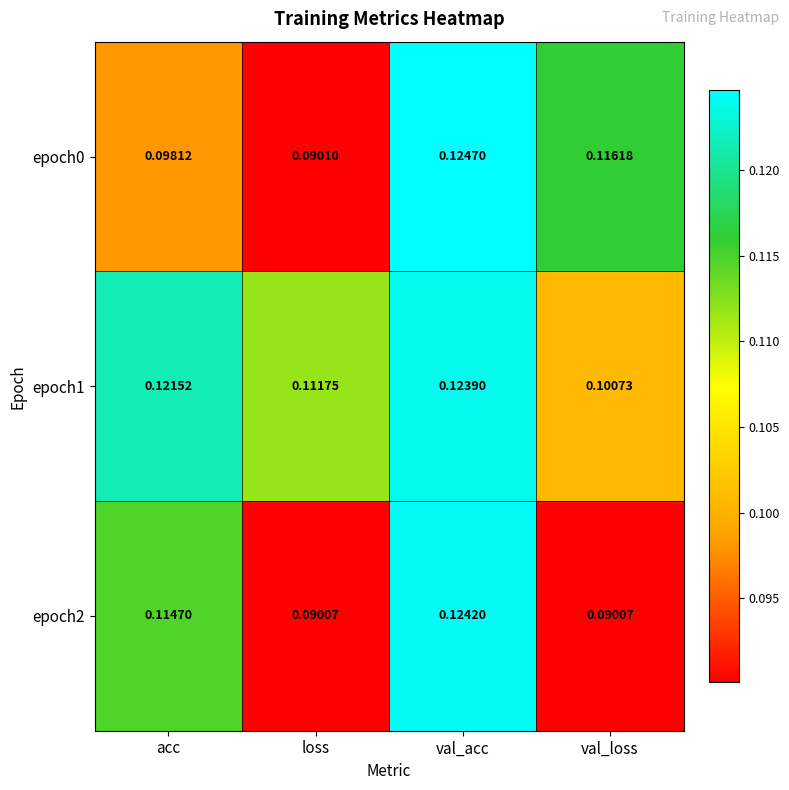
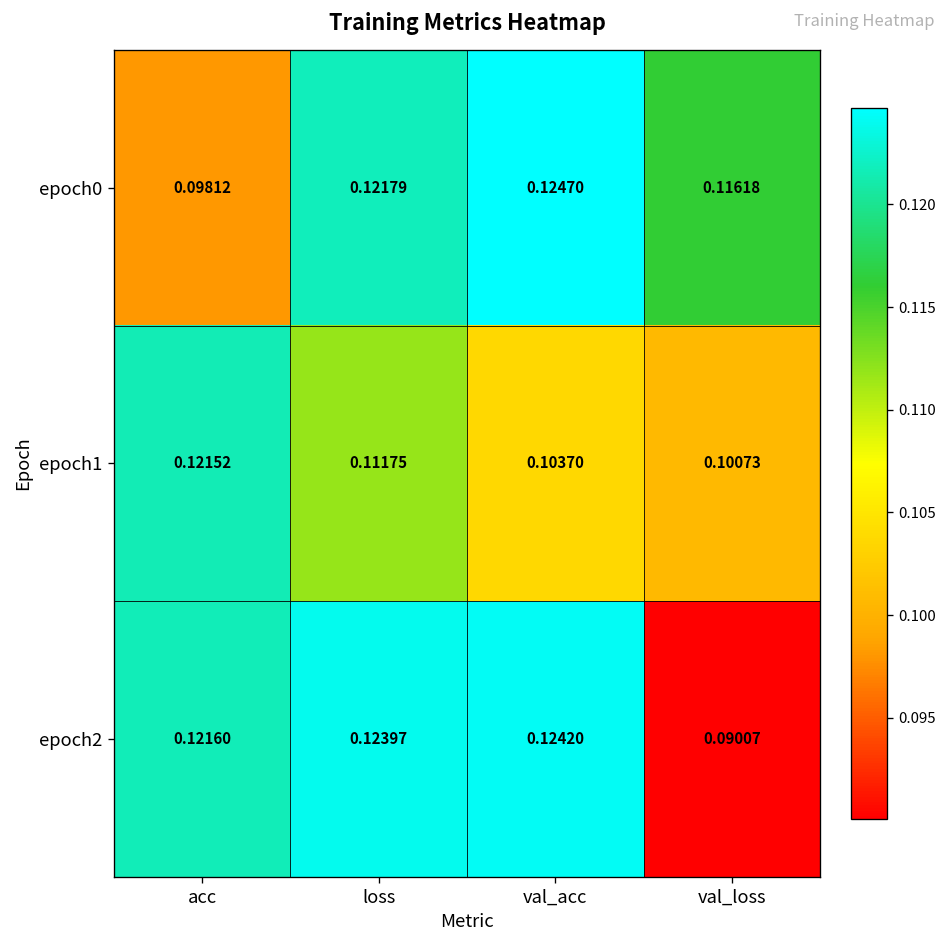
  {
    "epoch0": {
      "acc": 0.09812,
-     "loss": 0.09010,
+     "loss": 0.12179,
      "val_acc": 0.12470,
      "val_loss": 0.11618
    },
    "epoch1": {
      "acc": 0.12152,
      "loss": 0.11175,
-     "val_acc": 0.12390,
+     "val_acc": 0.10370,
      "val_loss": 0.10073
    },
    "epoch2": {
-     "acc": 0.11470,
-     "loss": 0.09007,
+     "acc": 0.12160,
+     "loss": 0.12397,
      "val_acc": 0.12420,
      "val_loss": 0.09007
    }
  }
